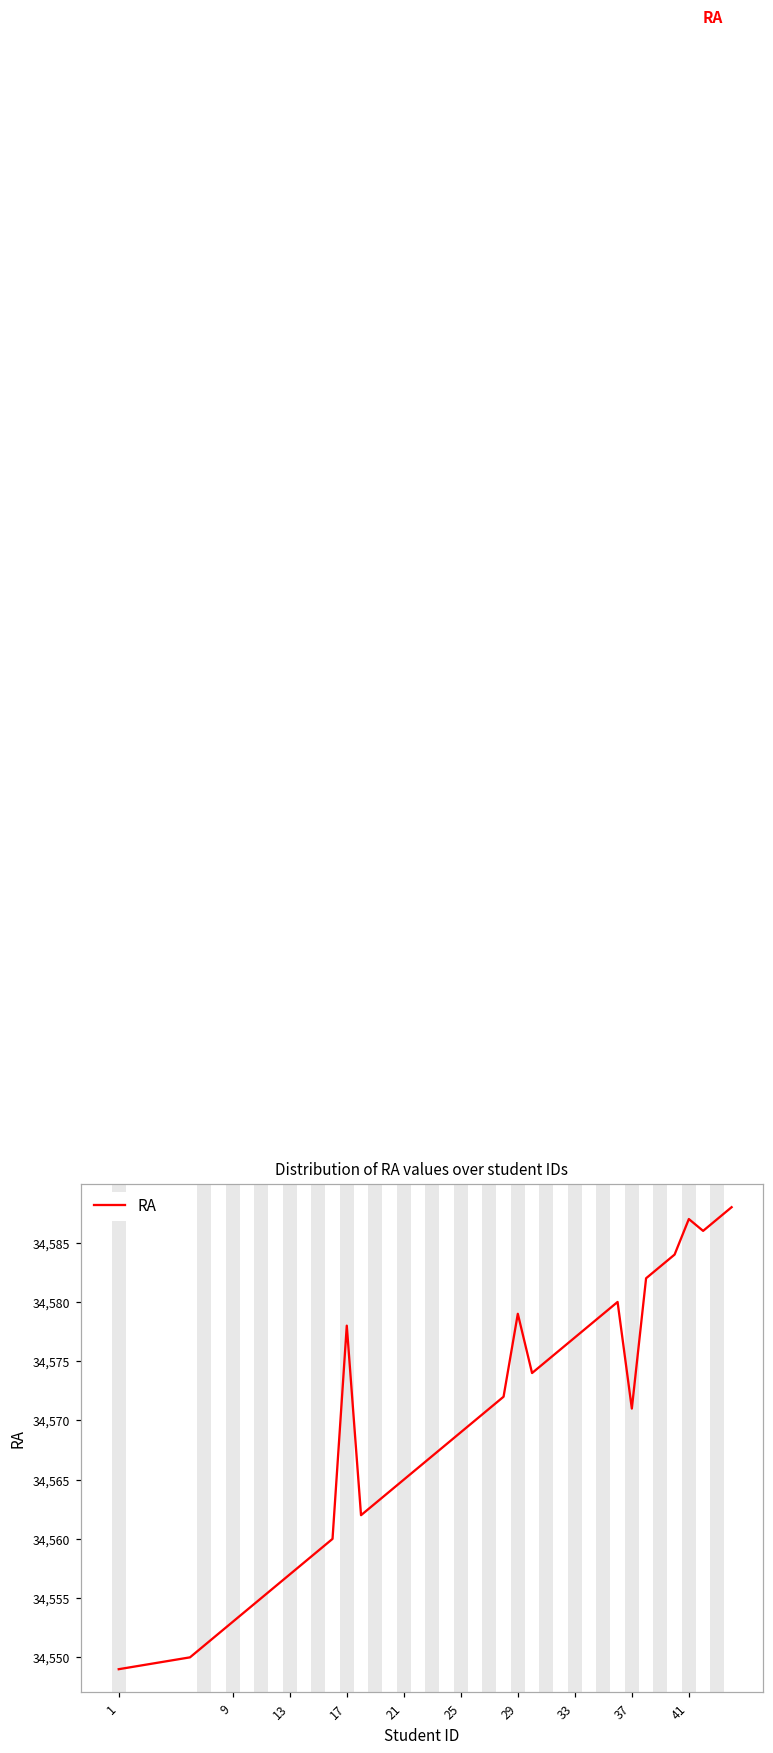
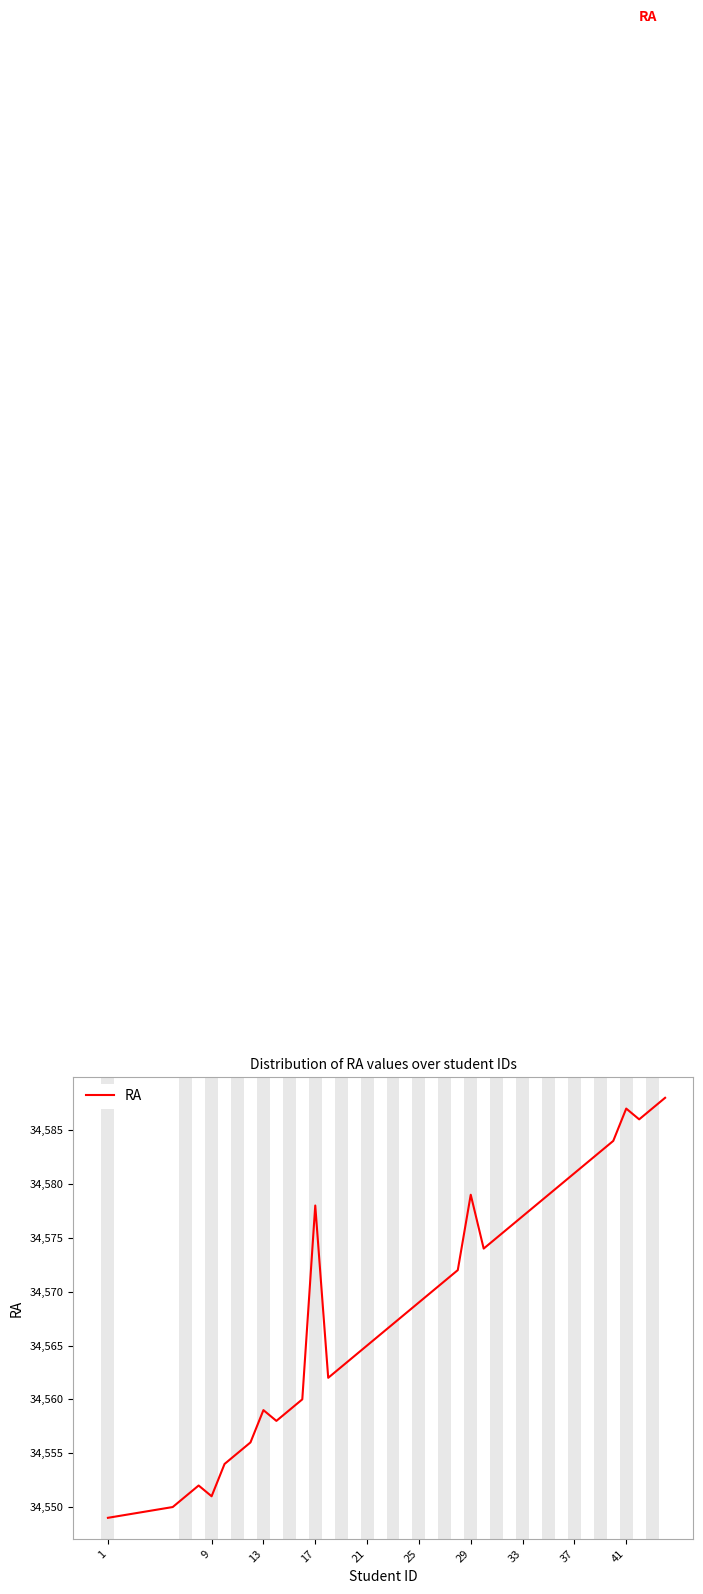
  {
    "1": "34,549",
-   "9": "34,553",
-   "13": "34,557",
+   "9": "34,551",
+   "13": "34,559",
    "17": "34,578",
    "21": "34,565",
    "25": "34,569",
    "29": "34,579",
    "33": "34,577",
-   "37": "34,571",
+   "37": "34,581",
    "41": "34,587"
  }
